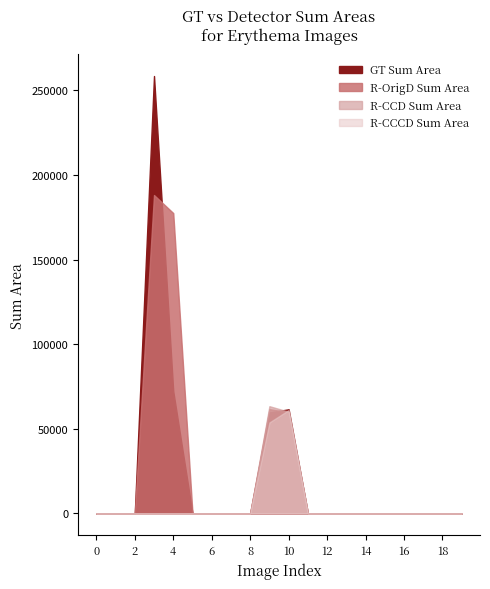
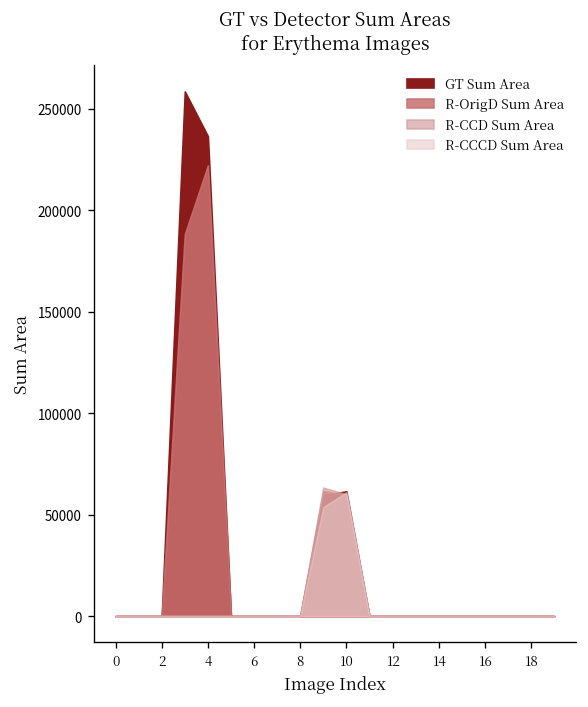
  {
    "GT Sum Area": {
-     "4": 72000
+     "4": 236000
    },
    "R-OrigD Sum Area": {
-     "4": 178000
+     "4": 222000
    }
  }
